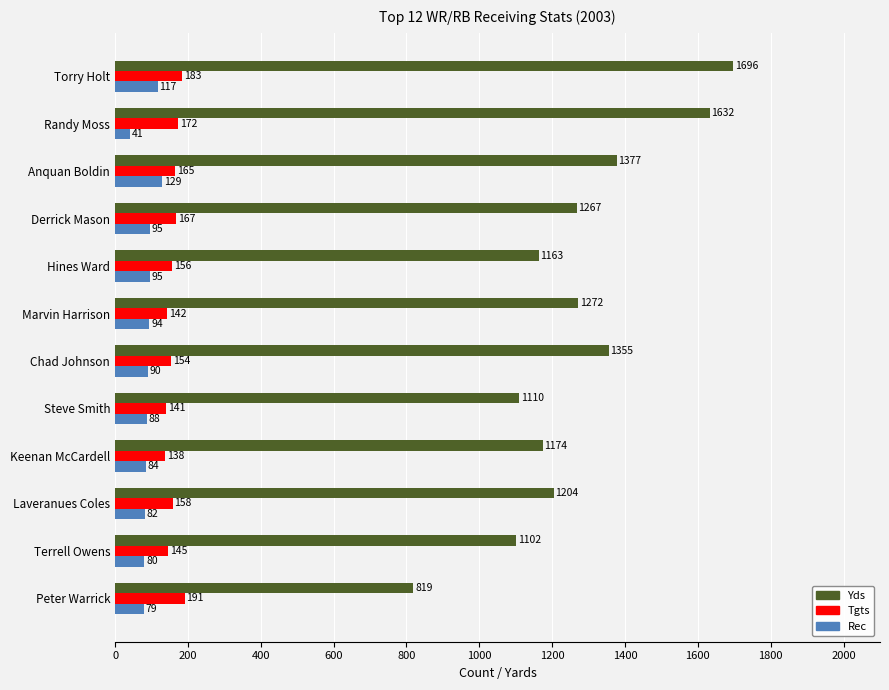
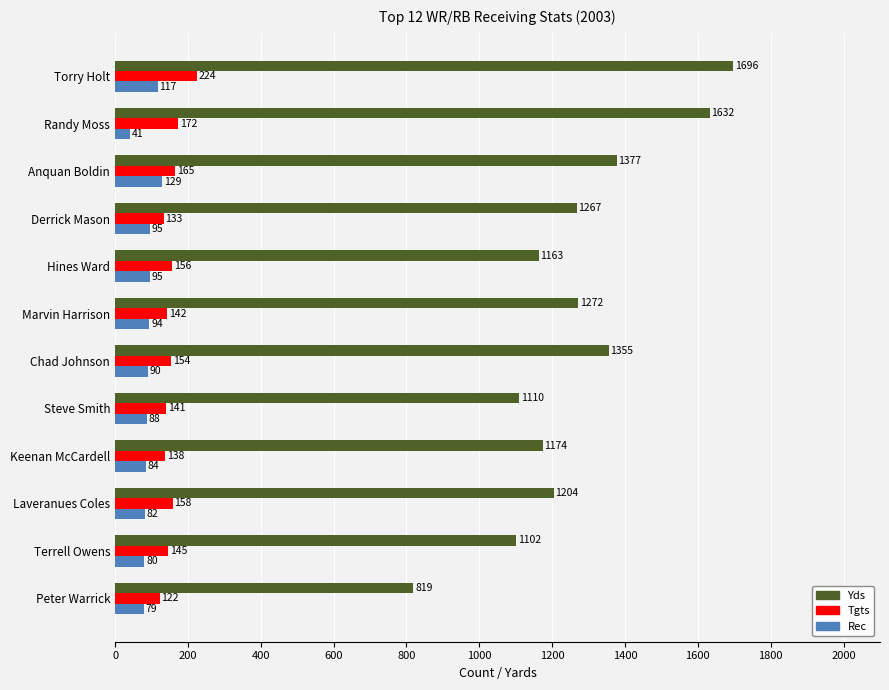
  {
    "Yds": {
      "Torry Holt": 1696,
      "Randy Moss": 1632,
      "Anquan Boldin": 1377,
      "Derrick Mason": 1267,
      "Hines Ward": 1163,
      "Marvin Harrison": 1272,
      "Chad Johnson": 1355,
      "Steve Smith": 1110,
      "Keenan McCardell": 1174,
      "Laveranues Coles": 1204,
      "Terrell Owens": 1102,
      "Peter Warrick": 819
    },
    "Tgts": {
-     "Torry Holt": 183,
+     "Torry Holt": 224,
      "Randy Moss": 172,
      "Anquan Boldin": 165,
-     "Derrick Mason": 167,
+     "Derrick Mason": 133,
      "Hines Ward": 156,
      "Marvin Harrison": 142,
      "Chad Johnson": 154,
      "Steve Smith": 141,
      "Keenan McCardell": 138,
      "Laveranues Coles": 158,
      "Terrell Owens": 145,
-     "Peter Warrick": 191
+     "Peter Warrick": 122
    },
    "Rec": {
      "Torry Holt": 117,
      "Randy Moss": 41,
      "Anquan Boldin": 129,
      "Derrick Mason": 95,
      "Hines Ward": 95,
      "Marvin Harrison": 94,
      "Chad Johnson": 90,
      "Steve Smith": 88,
      "Keenan McCardell": 84,
      "Laveranues Coles": 82,
      "Terrell Owens": 80,
      "Peter Warrick": 79
    }
  }
